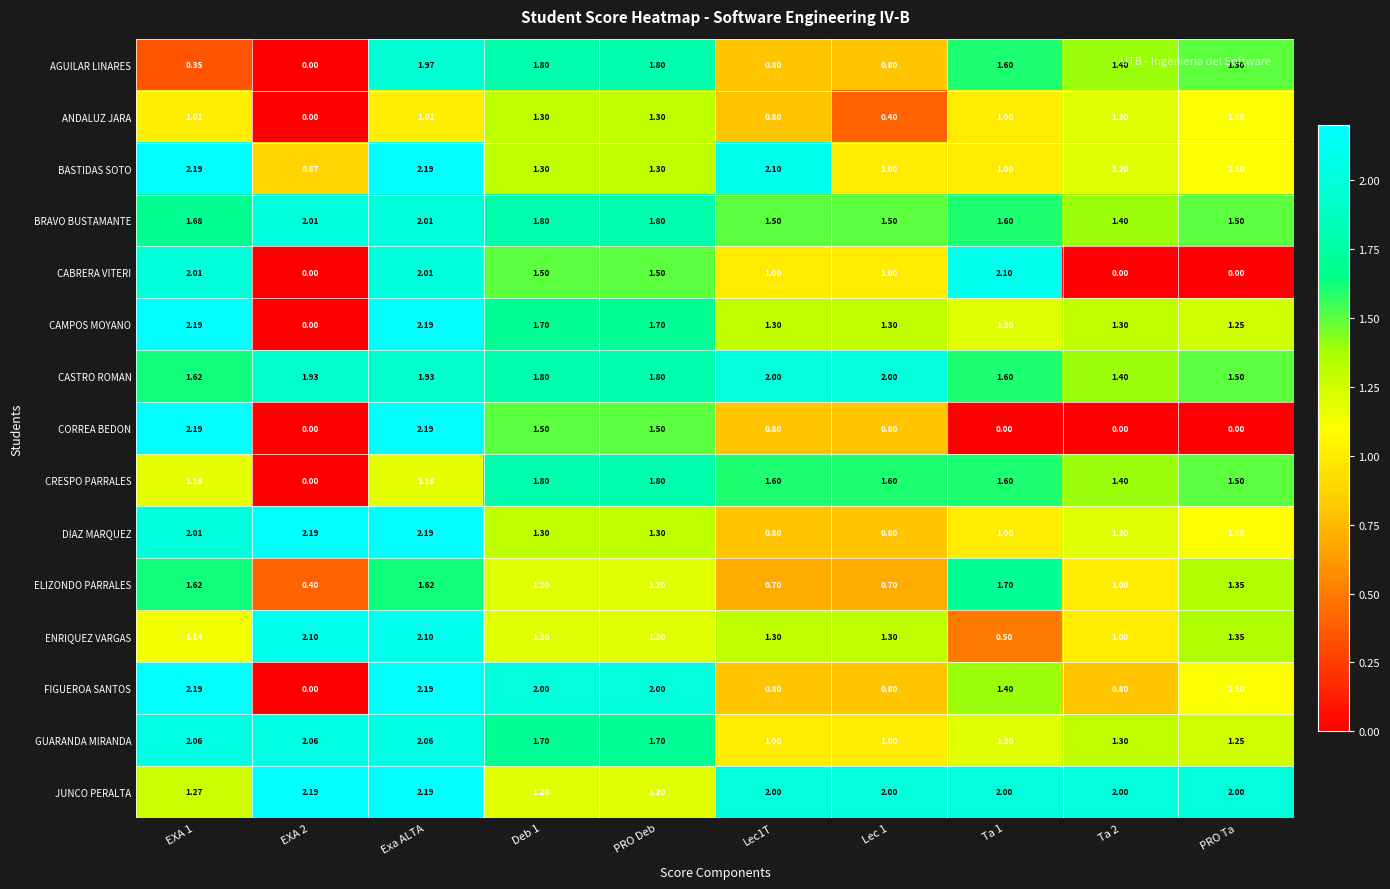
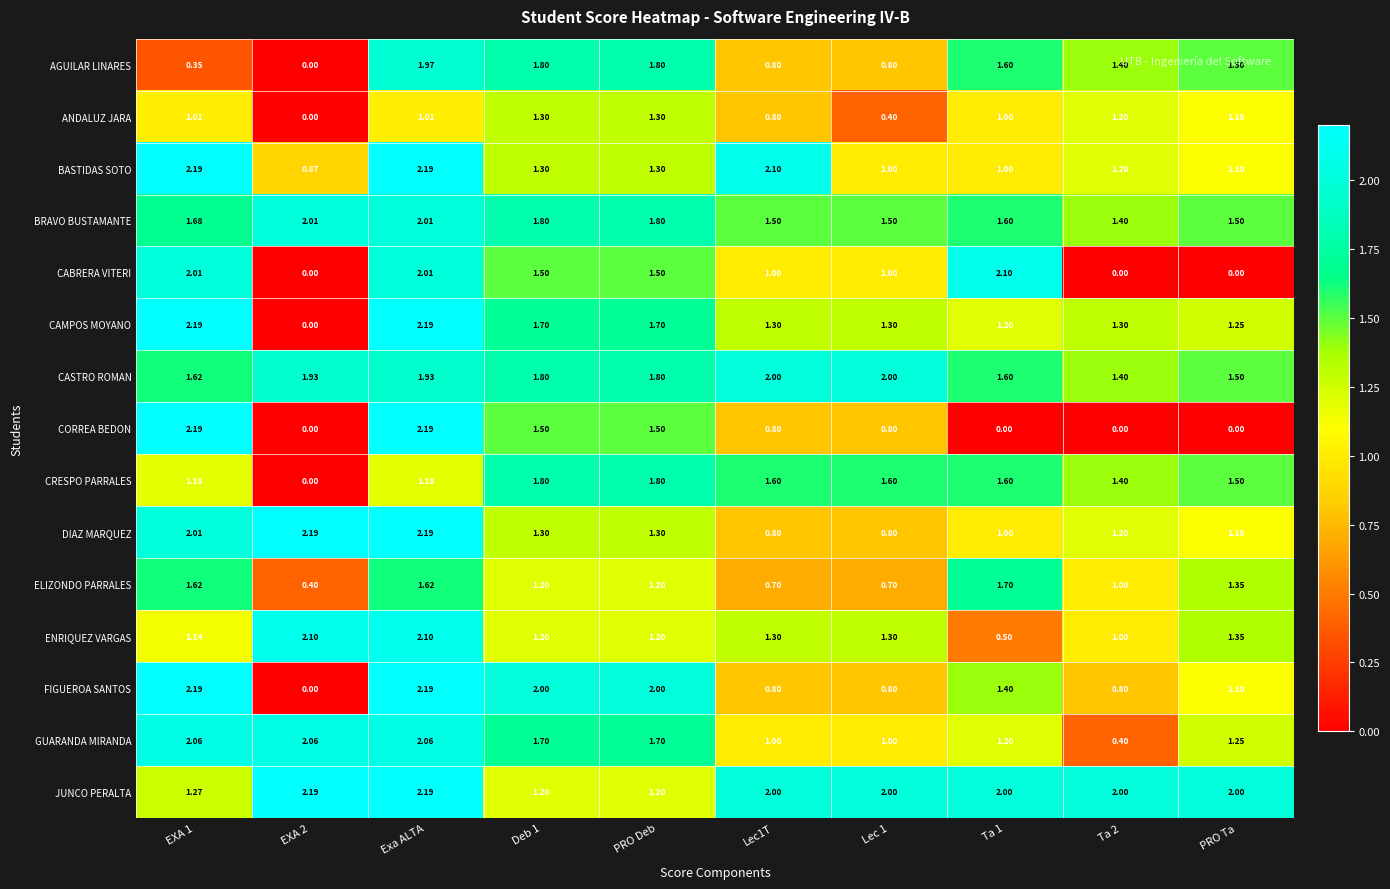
  {
    "AGUILAR LINARES": {
      "EXA 1": 0.35,
      "EXA 2": 0.00,
      "Exa ALTA": 1.97,
      "Deb 1": 1.80,
      "PRO Deb": 1.80,
      "Lec1T": 0.80,
      "Lec 1": 0.80,
      "Ta 1": 1.60
    },
    "ANDALUZ JARA": {
      "EXA 1": 1.01,
      "EXA 2": 0.00,
      "Exa ALTA": 1.01,
      "Deb 1": 1.30,
      "PRO Deb": 1.30,
      "Lec1T": 0.80,
      "Lec 1": 0.40,
      "Ta 1": 1.00,
      "Ta 2": 1.20,
      "PRO Ta": 1.10
    },
    "BASTIDAS SOTO": {
      "EXA 1": 2.19,
      "EXA 2": 0.87,
      "Exa ALTA": 2.19,
      "Deb 1": 1.30,
      "PRO Deb": 1.30,
      "Lec1T": 2.10,
      "Lec 1": 1.00,
      "Ta 1": 1.00,
      "Ta 2": 1.20,
      "PRO Ta": 1.10
    },
    "BRAVO BUSTAMANTE": {
      "EXA 1": 1.68,
      "EXA 2": 2.01,
      "Exa ALTA": 2.01,
      "Deb 1": 1.80,
      "PRO Deb": 1.80,
      "Lec1T": 1.50,
      "Lec 1": 1.50,
      "Ta 1": 1.60,
      "Ta 2": 1.40,
      "PRO Ta": 1.50
    },
    "CABRERA VITERI": {
      "EXA 1": 2.01,
      "EXA 2": 0.00,
      "Exa ALTA": 2.01,
      "Deb 1": 1.50,
      "PRO Deb": 1.50,
      "Lec1T": 1.00,
      "Lec 1": 1.00,
      "Ta 1": 2.10,
      "Ta 2": 0.00,
      "PRO Ta": 0.00
    },
    "CAMPOS MOYANO": {
      "EXA 1": 2.19,
      "EXA 2": 0.00,
      "Exa ALTA": 2.19,
      "Deb 1": 1.70,
      "PRO Deb": 1.70,
      "Lec1T": 1.30,
      "Lec 1": 1.30,
      "Ta 1": 1.20,
      "Ta 2": 1.30,
      "PRO Ta": 1.25
    },
    "CASTRO ROMAN": {
      "EXA 1": 1.62,
      "EXA 2": 1.93,
      "Exa ALTA": 1.93,
      "Deb 1": 1.80,
      "PRO Deb": 1.80,
      "Lec1T": 2.00,
      "Lec 1": 2.00,
      "Ta 1": 1.60,
      "Ta 2": 1.40,
      "PRO Ta": 1.50
    },
    "CORREA BEDON": {
      "EXA 1": 2.19,
      "EXA 2": 0.00,
      "Exa ALTA": 2.19,
      "Deb 1": 1.50,
      "PRO Deb": 1.50,
      "Lec1T": 0.80,
      "Lec 1": 0.80,
      "Ta 1": 0.00,
      "Ta 2": 0.00,
      "PRO Ta": 0.00
    },
    "CRESPO PARRALES": {
      "EXA 1": 1.18,
      "EXA 2": 0.00,
      "Exa ALTA": 1.18,
      "Deb 1": 1.80,
      "PRO Deb": 1.80,
      "Lec1T": 1.60,
      "Lec 1": 1.60,
      "Ta 1": 1.60,
      "Ta 2": 1.40,
      "PRO Ta": 1.50
    },
    "DIAZ MARQUEZ": {
      "EXA 1": 2.01,
      "EXA 2": 2.19,
      "Exa ALTA": 2.19,
      "Deb 1": 1.30,
      "PRO Deb": 1.30,
      "Lec1T": 0.80,
      "Lec 1": 0.80,
      "Ta 1": 1.00,
      "Ta 2": 1.20,
      "PRO Ta": 1.10
    },
    "ELIZONDO PARRALES": {
      "EXA 1": 1.62,
      "EXA 2": 0.40,
      "Exa ALTA": 1.62,
      "Deb 1": 1.20,
      "PRO Deb": 1.20,
      "Lec1T": 0.70,
      "Lec 1": 0.70,
      "Ta 1": 1.70,
      "Ta 2": 1.00,
      "PRO Ta": 1.35
    },
    "ENRIQUEZ VARGAS": {
      "EXA 1": 1.14,
      "EXA 2": 2.10,
      "Exa ALTA": 2.10,
      "Deb 1": 1.20,
      "PRO Deb": 1.20,
      "Lec1T": 1.30,
      "Lec 1": 1.30,
      "Ta 1": 0.50,
      "Ta 2": 1.00,
      "PRO Ta": 1.35
    },
    "FIGUEROA SANTOS": {
      "EXA 1": 2.19,
      "EXA 2": 0.00,
      "Exa ALTA": 2.19,
      "Deb 1": 2.00,
      "PRO Deb": 2.00,
      "Lec1T": 0.80,
      "Lec 1": 0.80,
      "Ta 1": 1.40,
      "Ta 2": 0.80,
      "PRO Ta": 1.10
    },
    "GUARANDA MIRANDA": {
      "EXA 1": 2.06,
      "EXA 2": 2.06,
      "Exa ALTA": 2.06,
      "Deb 1": 1.70,
      "PRO Deb": 1.70,
      "Lec1T": 1.00,
      "Lec 1": 1.00,
      "Ta 1": 1.20,
-     "Ta 2": 1.30,
+     "Ta 2": 0.40,
      "PRO Ta": 1.25
    },
    "JUNCO PERALTA": {
      "EXA 1": 1.27,
      "EXA 2": 2.19,
      "Exa ALTA": 2.19,
      "Deb 1": 1.20,
      "PRO Deb": 1.20,
      "Lec1T": 2.00,
      "Lec 1": 2.00,
      "Ta 1": 2.00,
      "Ta 2": 2.00,
      "PRO Ta": 2.00
    }
  }
